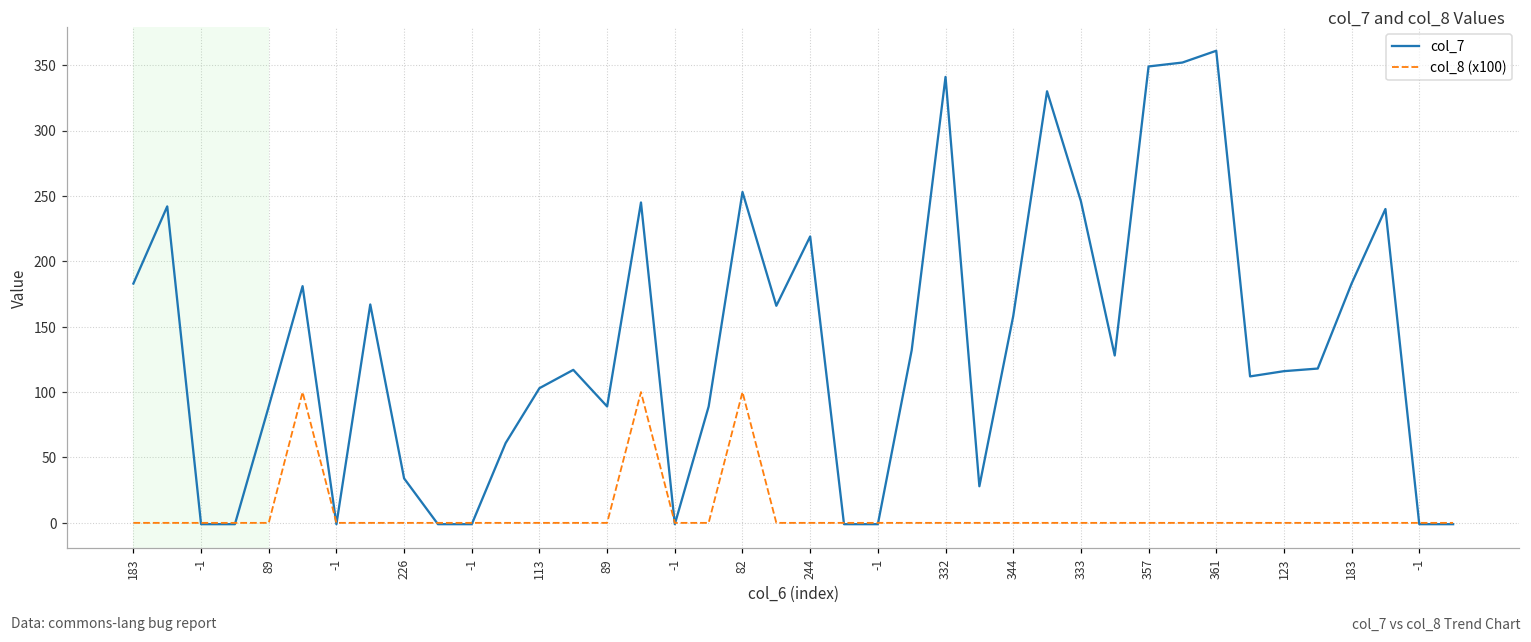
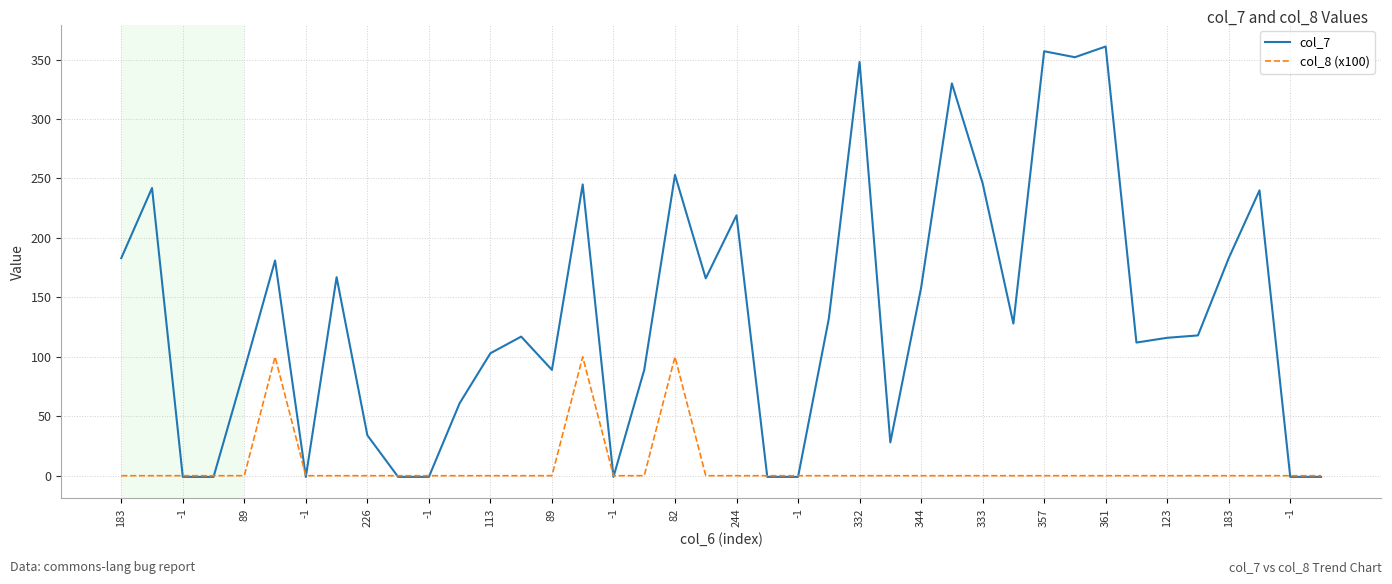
  {
    "col_7": {
      "226": 34,
      "113": 103,
      "82": 253,
      "244": 219,
-     "332": 341,
+     "332": 348,
      "344": 158,
      "333": 246,
-     "357": 349,
+     "357": 357,
      "361": 361,
      "123": 116
    },
    "col_8 (x100)": {
      "226": 0,
      "113": 0,
      "82": 100,
      "244": 0,
      "332": 0,
      "344": 0,
      "333": 0,
      "357": 0,
      "361": 0,
      "123": 0
    }
  }
